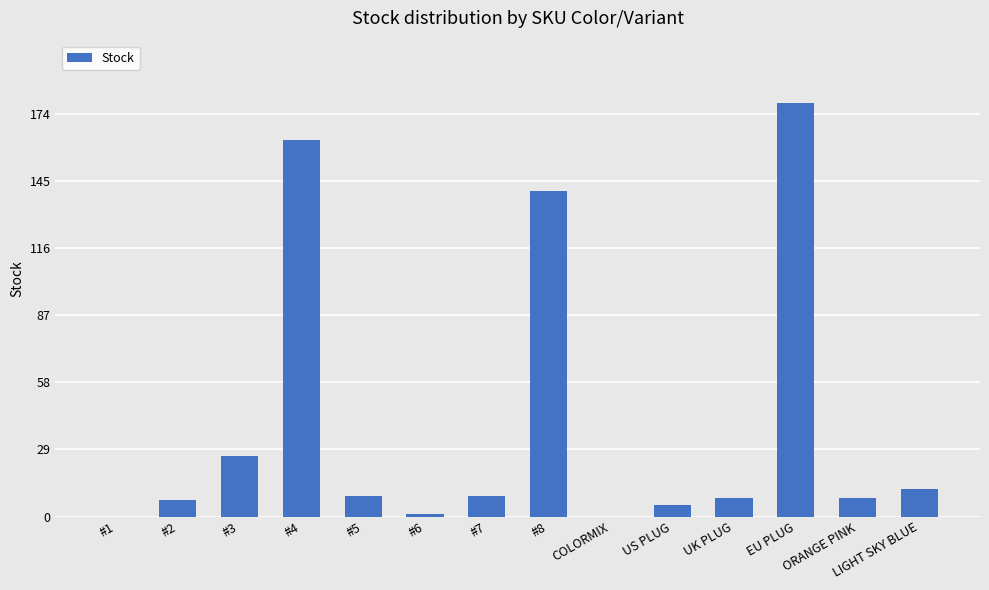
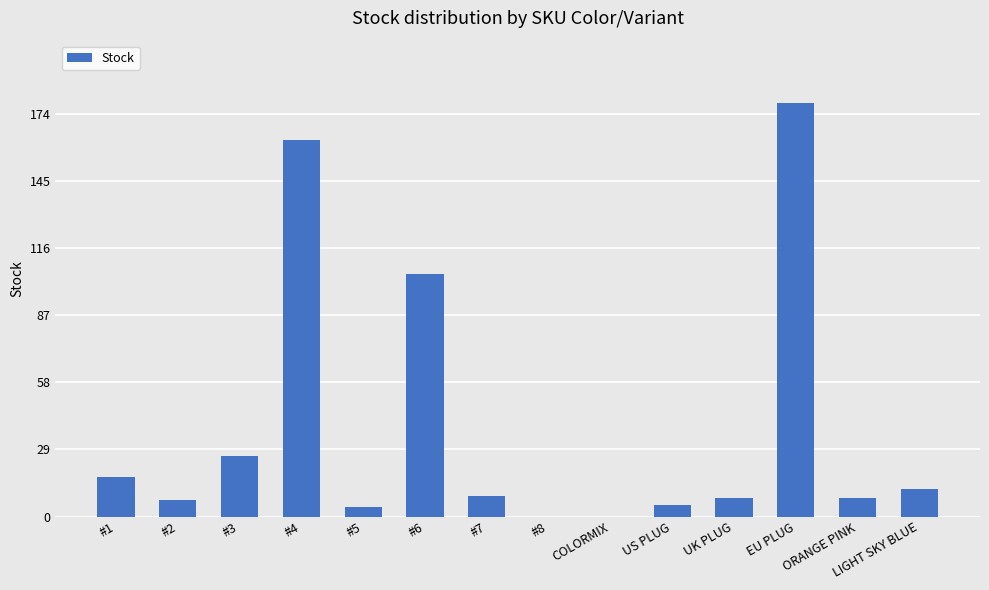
  {
-   "#1": 0,
+   "#1": 17,
    "#2": 7,
    "#3": 26,
    "#4": 163,
-   "#5": 9,
-   "#6": 1,
+   "#5": 4,
+   "#6": 105,
    "#7": 9,
-   "#8": 141,
+   "#8": 0,
    "COLORMIX": 0,
    "US PLUG": 5,
    "UK PLUG": 8,
    "EU PLUG": 179,
    "ORANGE PINK": 8,
    "LIGHT SKY BLUE": 12
  }
